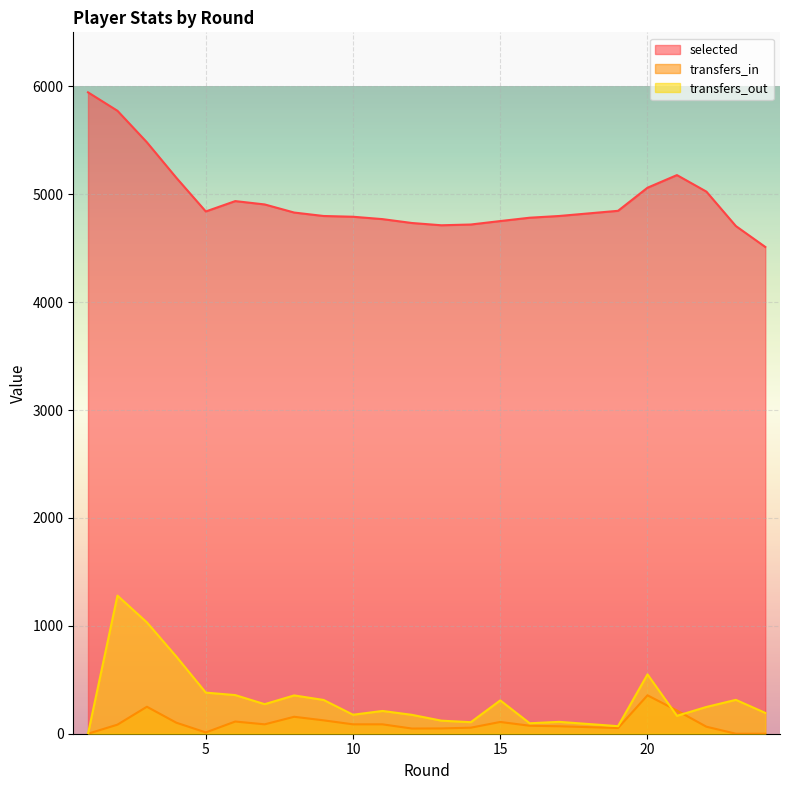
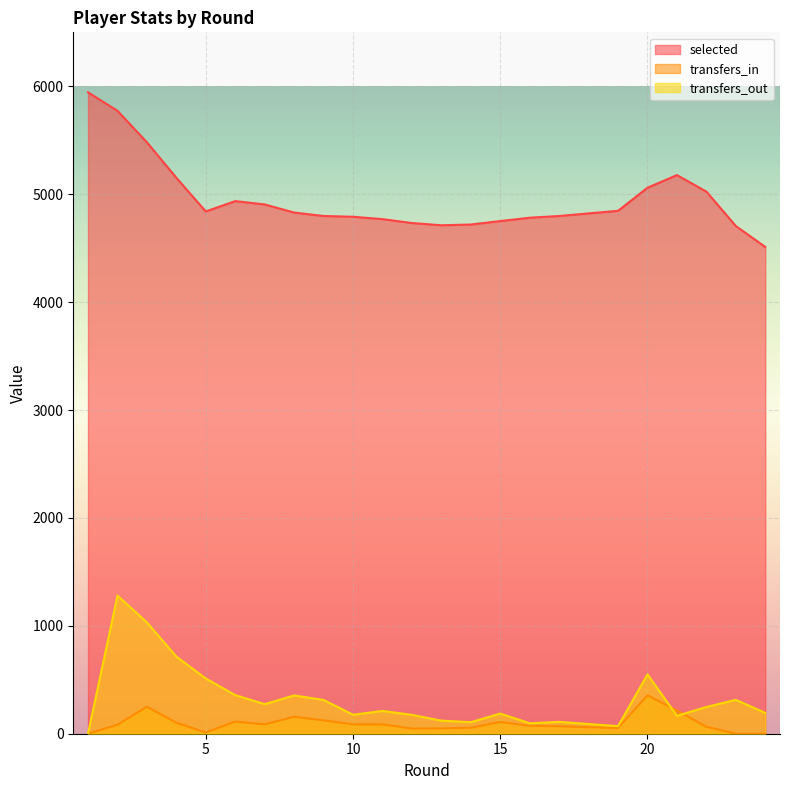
  {
    "selected": {
      "5": 4840,
      "10": 4790,
      "15": 4750,
      "20": 5060
    },
    "transfers_in": {
      "5": 10,
      "10": 90,
      "15": 110,
      "20": 360
    },
    "transfers_out": {
-     "5": 380,
+     "5": 510,
      "10": 180,
-     "15": 310,
+     "15": 190,
      "20": 550
    }
  }
